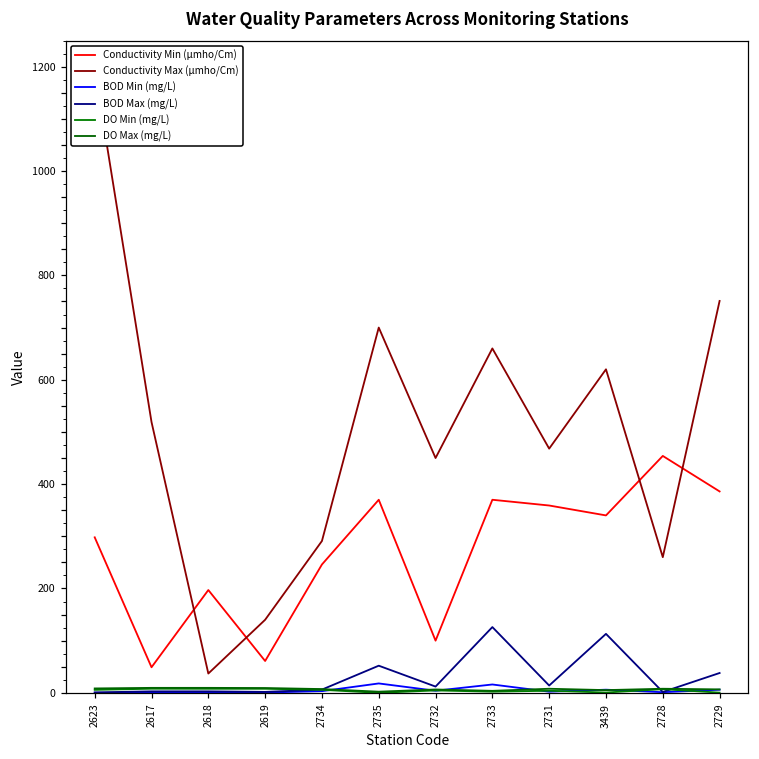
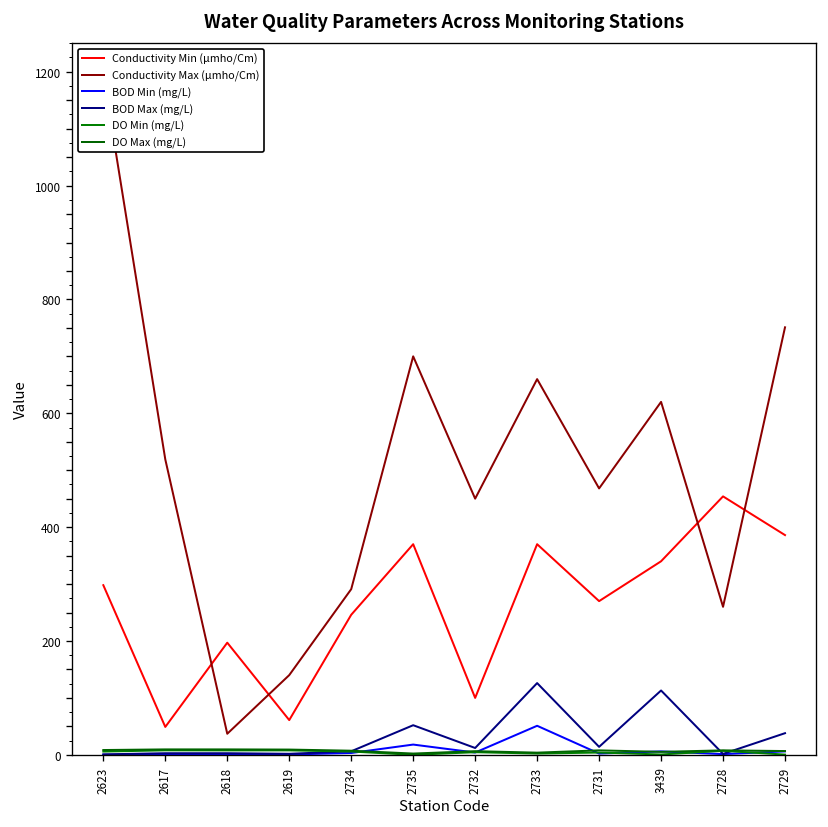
  {
    "Conductivity Min (µmho/Cm)": {
      "2623": 300,
      "2617": 50,
      "2618": 200,
      "2619": 60,
      "2734": 250,
      "2735": 370,
      "2732": 100,
      "2733": 370,
-     "2731": 360,
+     "2731": 270,
      "3439": 340,
      "2728": 450,
      "2729": 390
    },
    "Conductivity Max (µmho/Cm)": {
      "2617": 520,
      "2618": 40,
      "2619": 140,
      "2734": 290,
      "2735": 700,
      "2732": 450,
      "2733": 660,
      "2731": 470,
      "3439": 620,
      "2728": 260,
      "2729": 750
    },
    "BOD Min (mg/L)": {
      "2735": 20,
-     "2733": 20
+     "2733": 50
    },
    "BOD Max (mg/L)": {
      "2735": 50,
      "2732": 10,
      "2733": 130,
      "2731": 10,
      "3439": 110,
      "2729": 40
    }
  }
